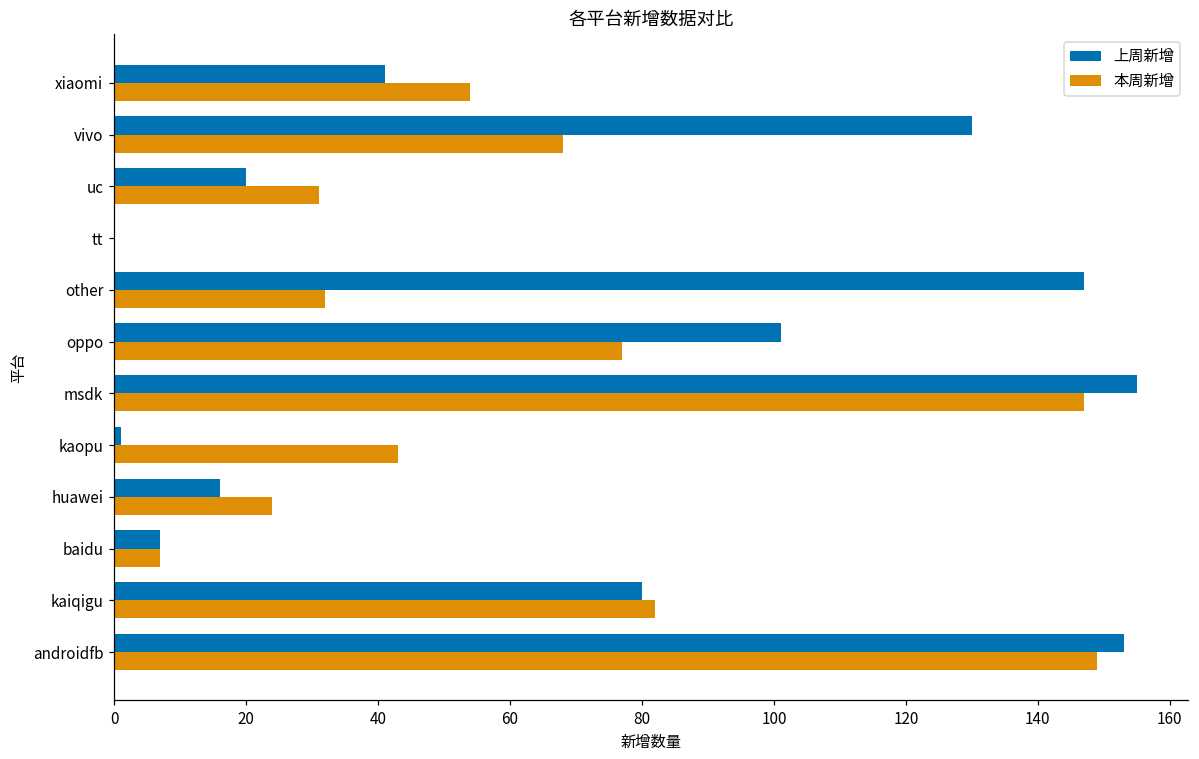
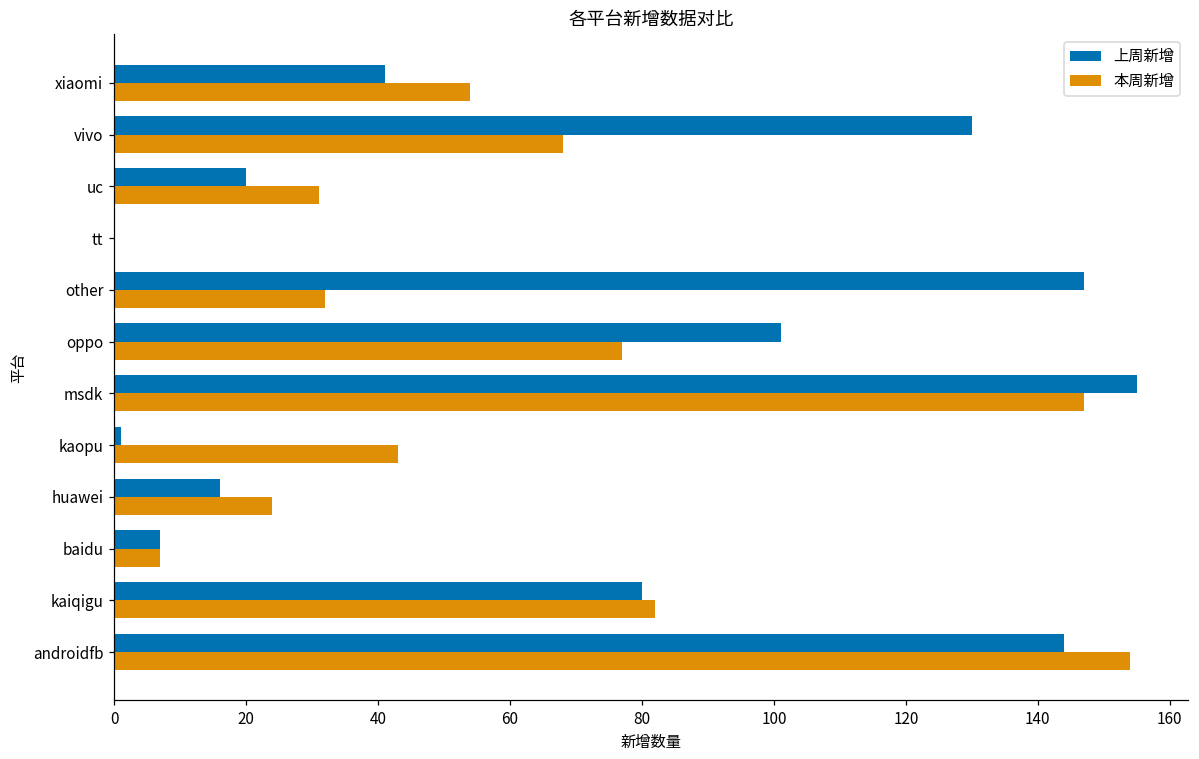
  {
    "上周新增": {
      "xiaomi": 41,
      "vivo": 130,
      "uc": 20,
      "tt": 0,
      "other": 147,
      "oppo": 101,
      "msdk": 155,
      "kaopu": 1,
      "huawei": 16,
      "baidu": 7,
      "kaiqigu": 80,
-     "androidfb": 153
+     "androidfb": 144
    },
    "本周新增": {
      "xiaomi": 54,
      "vivo": 68,
      "uc": 31,
      "tt": 0,
      "other": 32,
      "oppo": 77,
      "msdk": 147,
      "kaopu": 43,
      "huawei": 24,
      "baidu": 7,
      "kaiqigu": 82,
-     "androidfb": 149
+     "androidfb": 154
    }
  }
